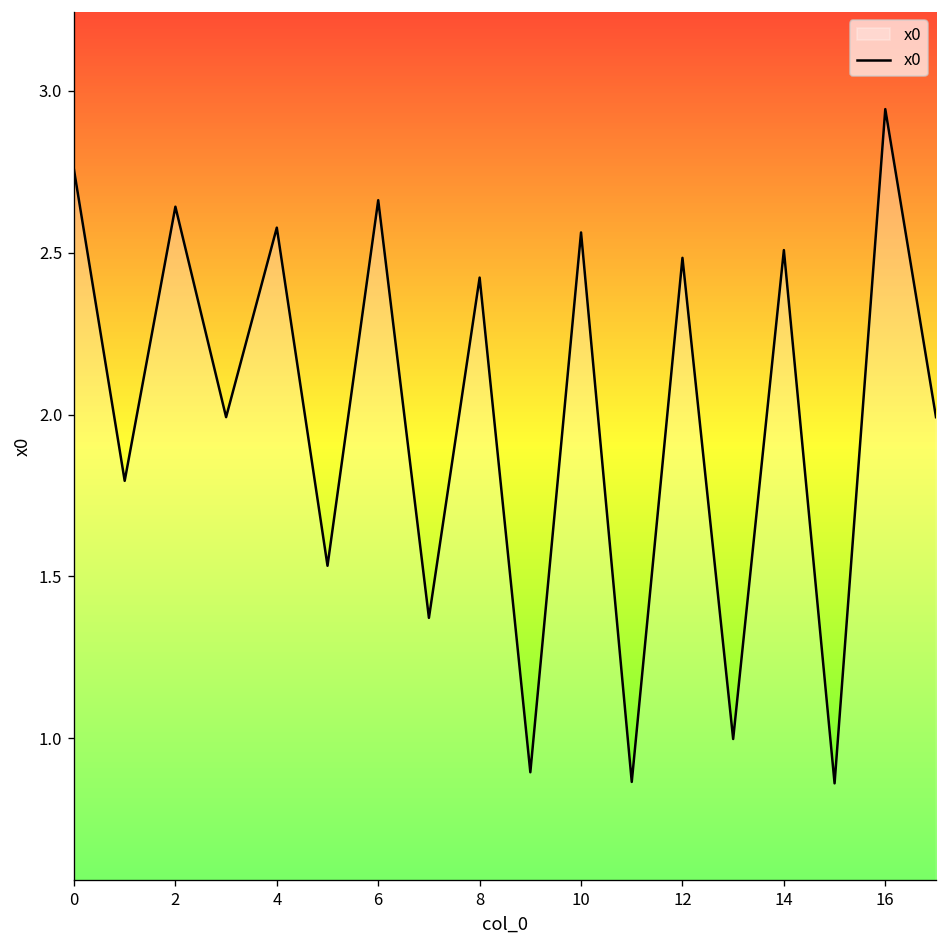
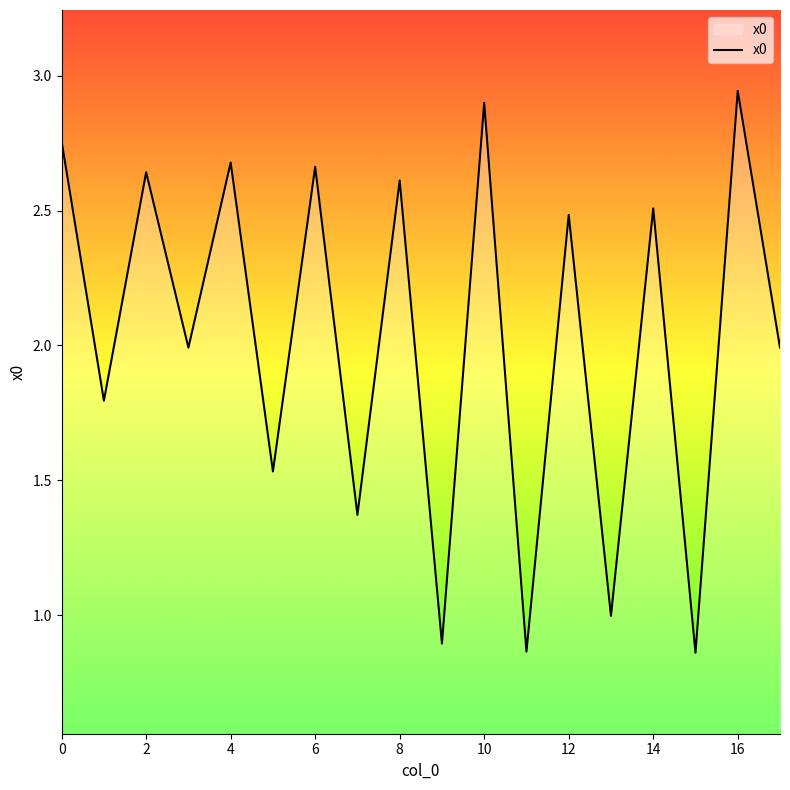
  {
    "0": 2.76,
    "2": 2.64,
-   "4": 2.58,
+   "4": 2.68,
    "6": 2.66,
-   "8": 2.42,
-   "10": 2.56,
+   "8": 2.61,
+   "10": 2.90,
    "12": 2.48,
    "14": 2.51,
    "16": 2.94
  }
